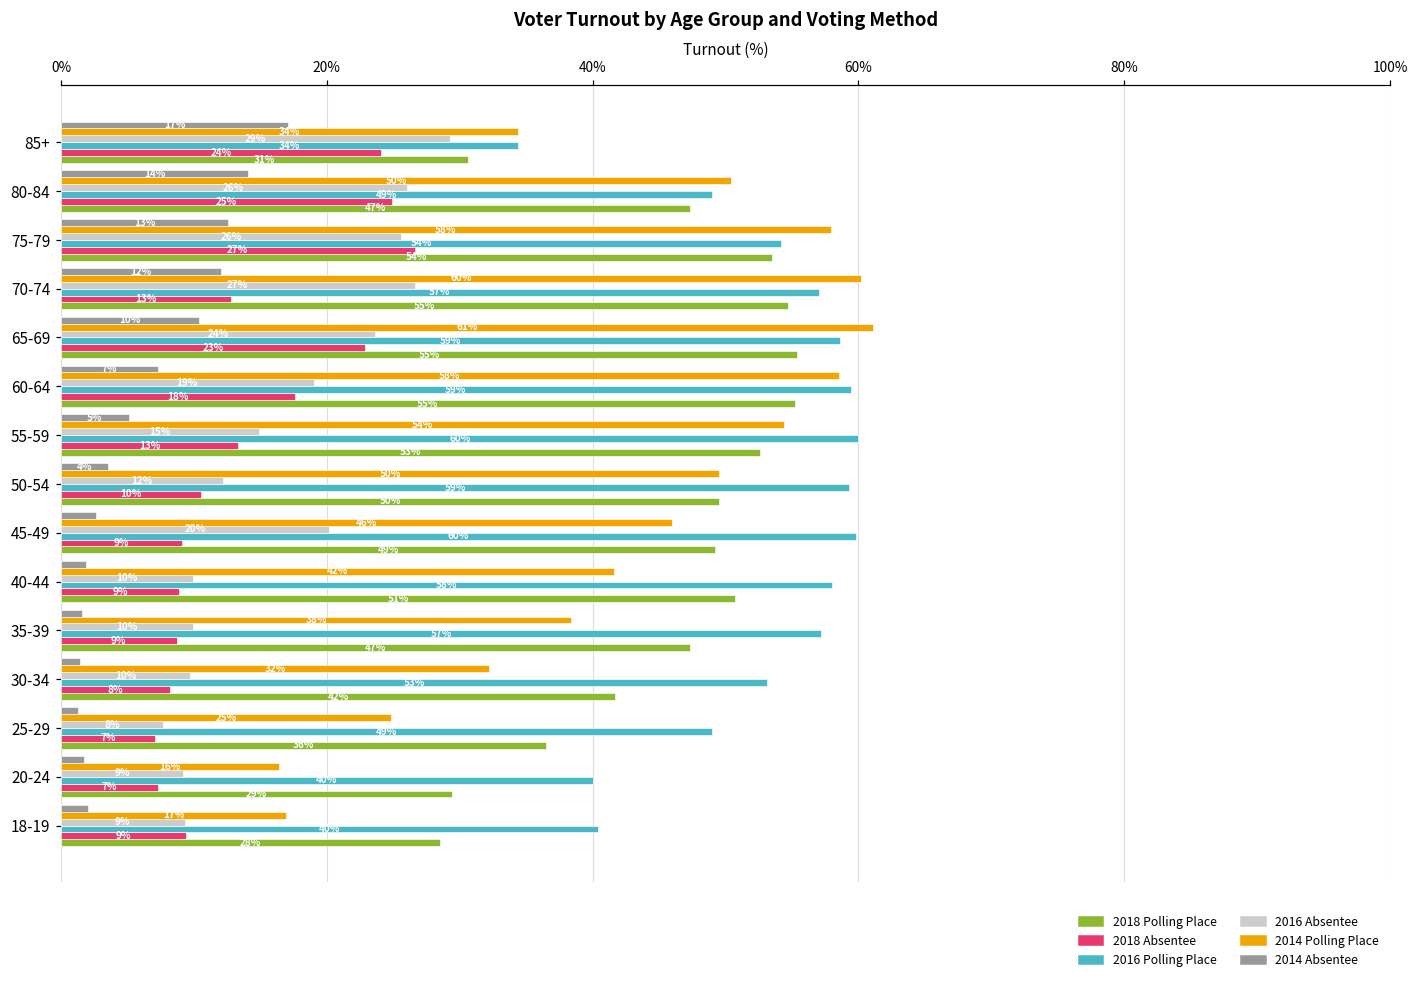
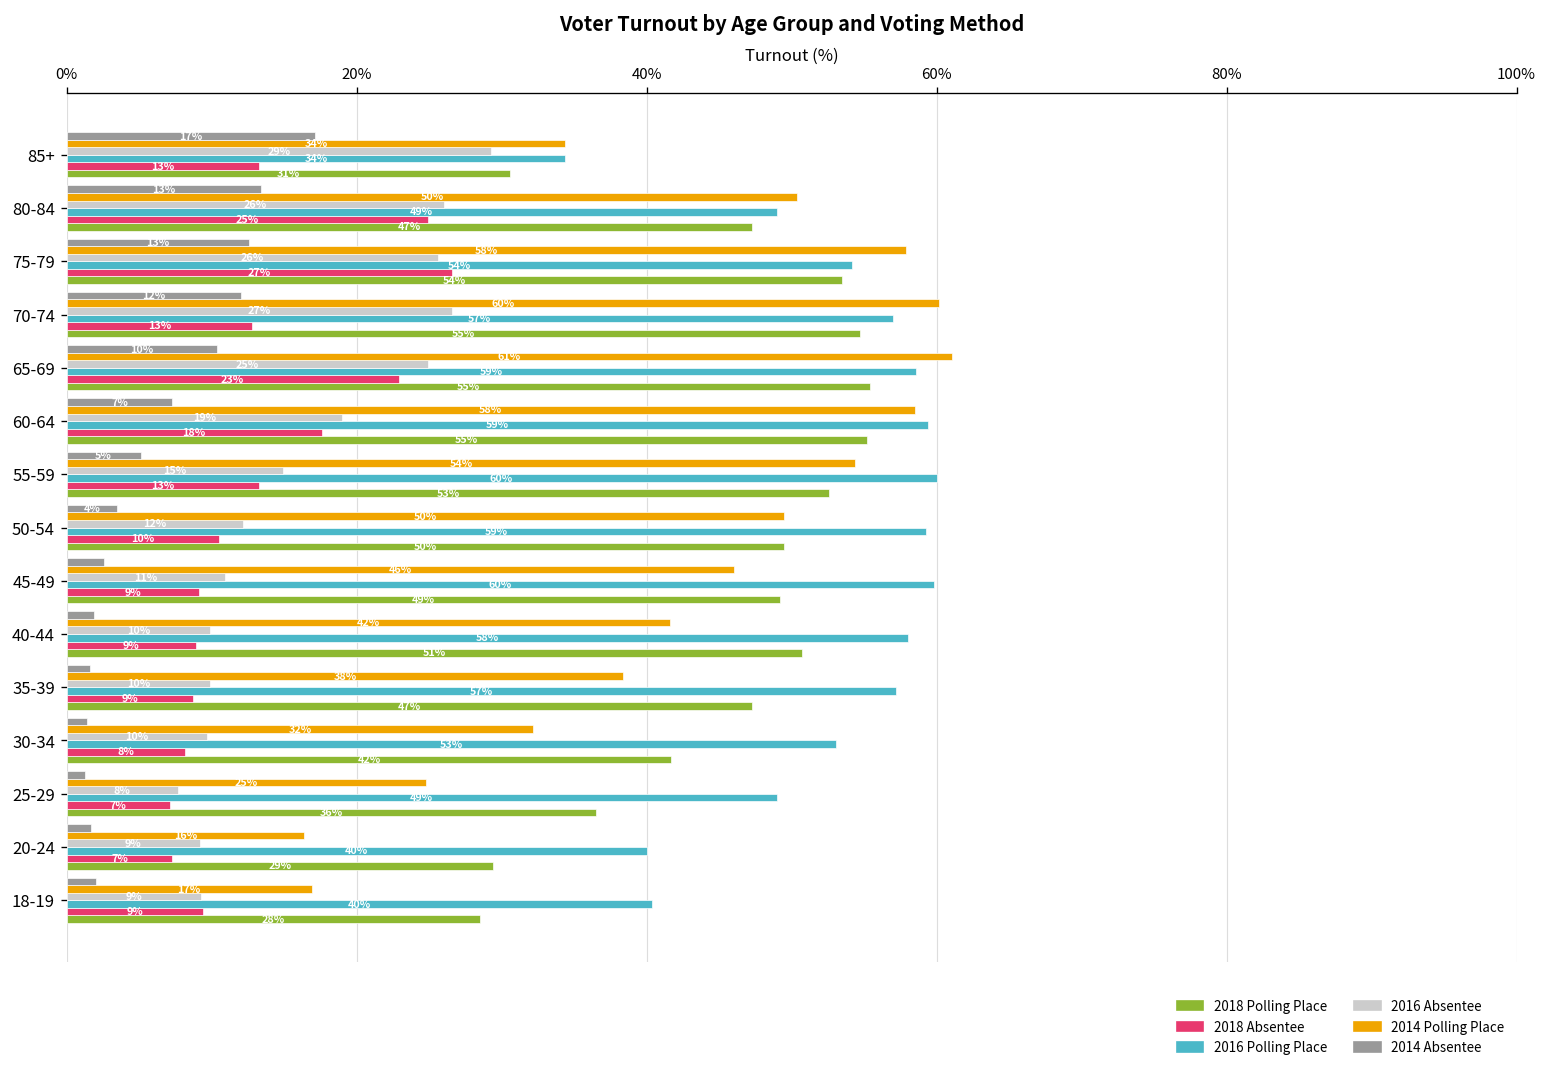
  {
    "2018 Polling Place": {
      "80-84": "47%",
      "75-79": "54%",
      "65-69": "55%",
      "40-44": "51%",
      "25-29": "36%"
    },
    "2018 Absentee": {
-     "85+": "24%",
+     "85+": "13%",
      "80-84": "25%",
      "75-79": "27%",
      "70-74": "13%",
      "65-69": "23%",
      "60-64": "18%",
      "55-59": "13%",
      "50-54": "10%",
      "45-49": "9%",
      "40-44": "9%",
      "35-39": "9%",
      "30-34": "8%",
      "25-29": "7%",
      "20-24": "7%",
      "18-19": "9%"
    },
    "2016 Polling Place": {
      "85+": "34%",
      "80-84": "49%",
      "60-64": "59%",
      "45-49": "60%",
      "20-24": "40%"
    },
    "2016 Absentee": {
      "85+": "29%",
      "80-84": "26%",
      "75-79": "26%",
      "70-74": "27%",
-     "65-69": "24%",
+     "65-69": "25%",
      "60-64": "19%",
      "55-59": "15%",
      "50-54": "12%",
-     "45-49": "20%",
+     "45-49": "11%",
      "40-44": "10%",
      "35-39": "10%",
      "30-34": "10%",
      "25-29": "8%",
      "20-24": "9%",
      "18-19": "9%"
    },
    "2014 Polling Place": {
      "85+": "34%",
      "80-84": "50%",
      "75-79": "58%",
      "70-74": "60%",
      "65-69": "61%",
      "60-64": "58%",
      "55-59": "54%",
      "50-54": "50%",
      "45-49": "46%",
      "40-44": "42%",
      "35-39": "38%",
      "30-34": "32%",
      "25-29": "25%",
      "20-24": "16%",
      "18-19": "17%"
    },
    "2014 Absentee": {
-     "80-84": "14.1%",
+     "80-84": "13.4%",
      "65-69": "10.4%",
      "55-59": "5.1%",
      "50-54": "3.5%",
      "45-49": "2.6%",
      "40-44": "1.9%",
      "35-39": "1.6%",
      "30-34": "1.4%",
      "25-29": "1.3%",
      "20-24": "1.7%",
      "18-19": "2.0%"
    }
  }
